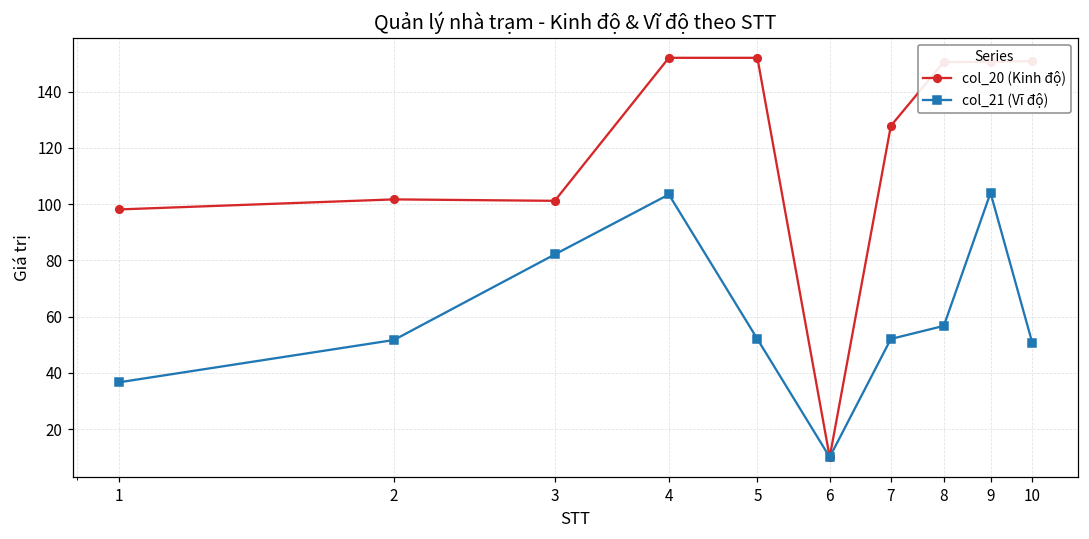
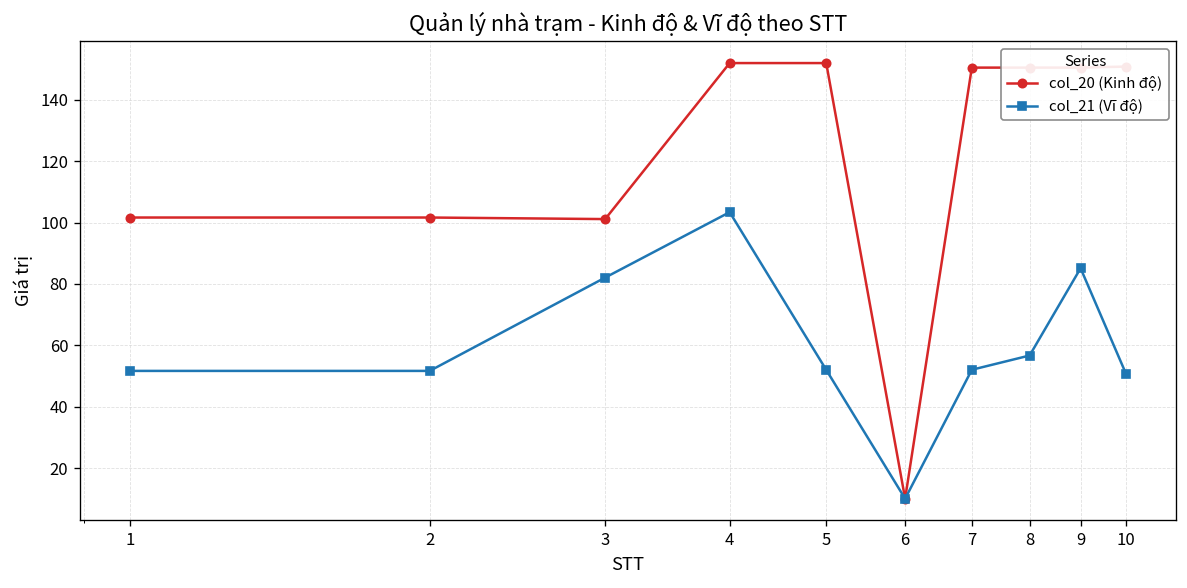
  {
    "col_20 (Kinh độ)": {
-     "1": 98,
+     "1": 102,
      "2": 102,
      "3": 101,
      "4": 152,
      "5": 152,
-     "7": 128
+     "7": 151
    },
    "col_21 (Vĩ độ)": {
-     "1": 37,
+     "1": 52,
      "2": 52,
      "3": 82,
      "4": 103,
      "5": 52,
      "7": 52,
      "8": 57,
-     "9": 104,
+     "9": 85,
      "10": 51
    }
  }
